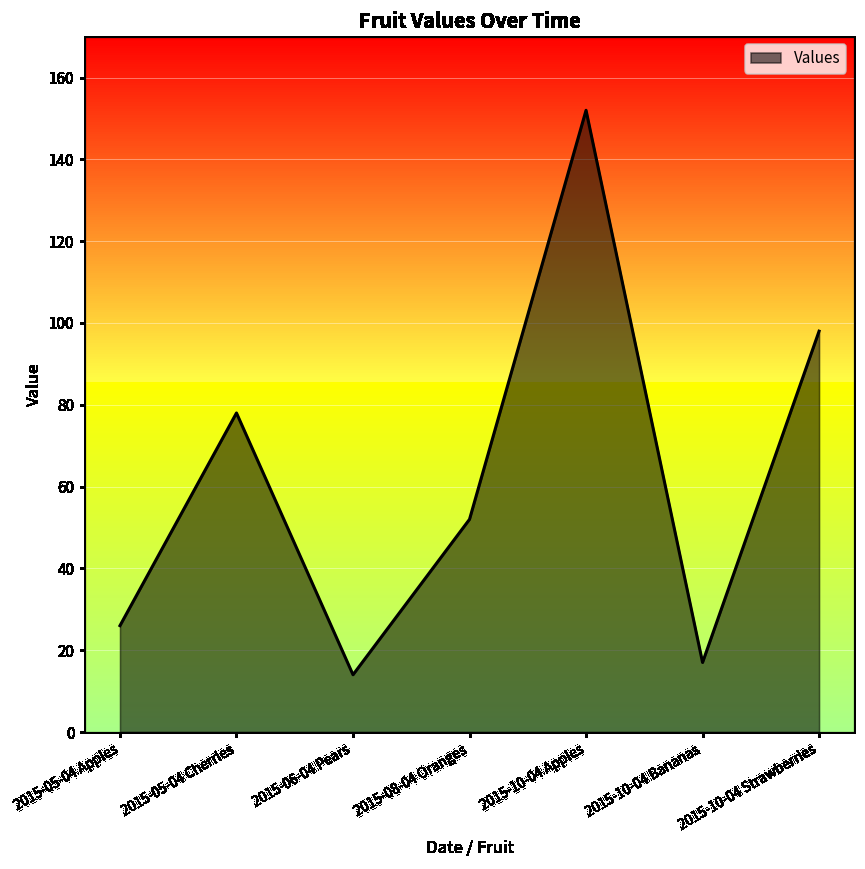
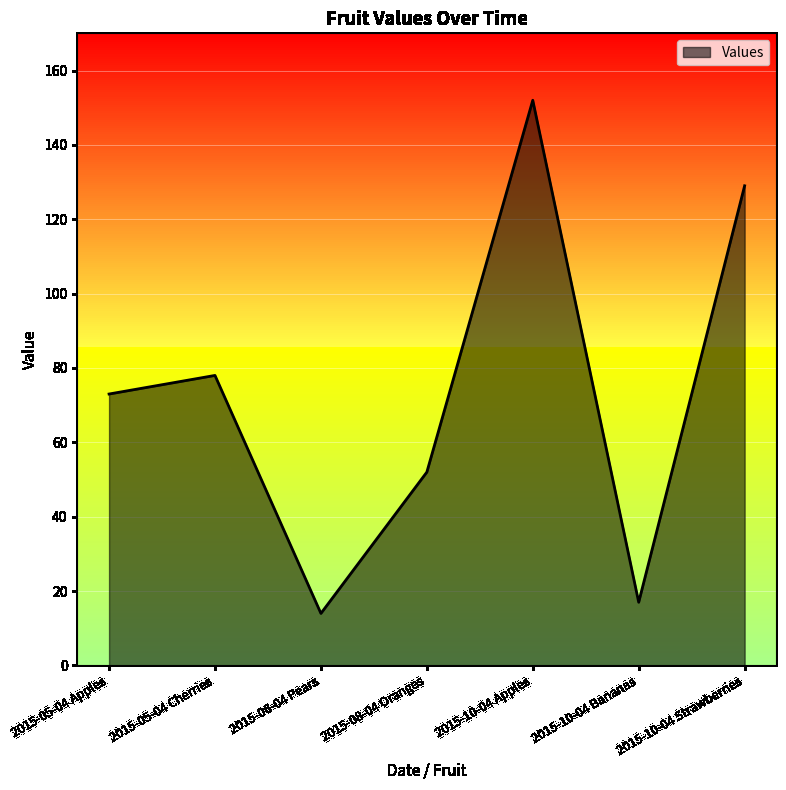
  {
-   "2015-05-04 Apples": 26,
+   "2015-05-04 Apples": 73,
    "2015-05-04 Cherries": 78,
    "2015-06-04 Pears": 14,
    "2015-08-04 Oranges": 52,
    "2015-10-04 Apples": 152,
    "2015-10-04 Bananas": 17,
-   "2015-10-04 Strawberries": 98
+   "2015-10-04 Strawberries": 129
  }
